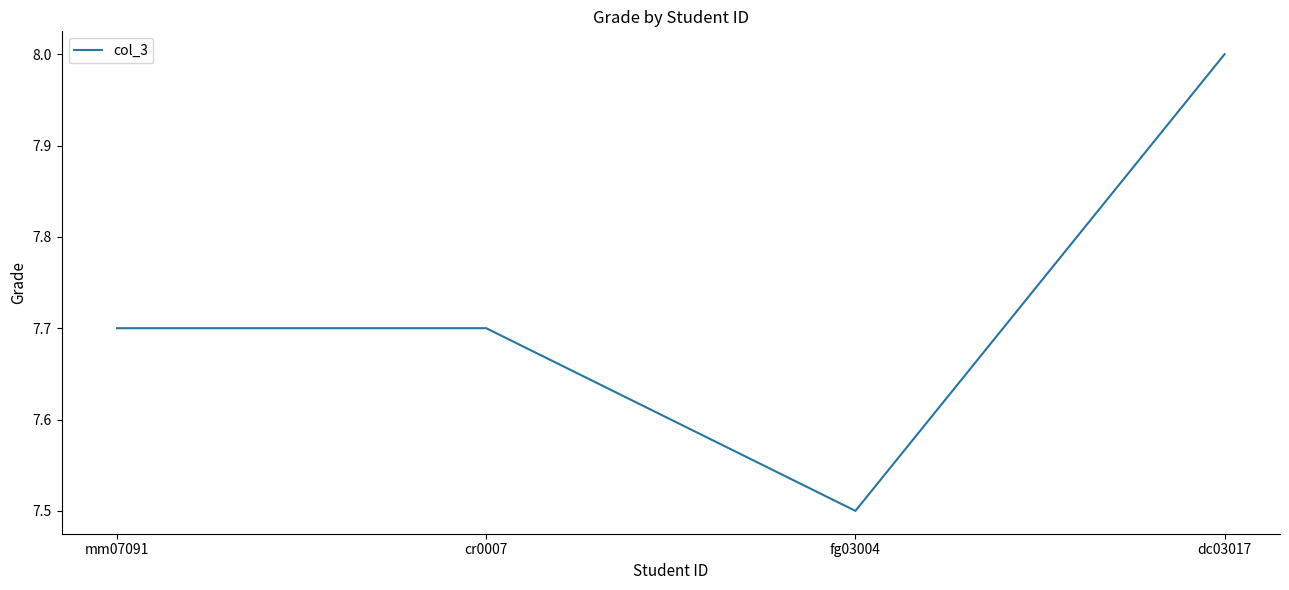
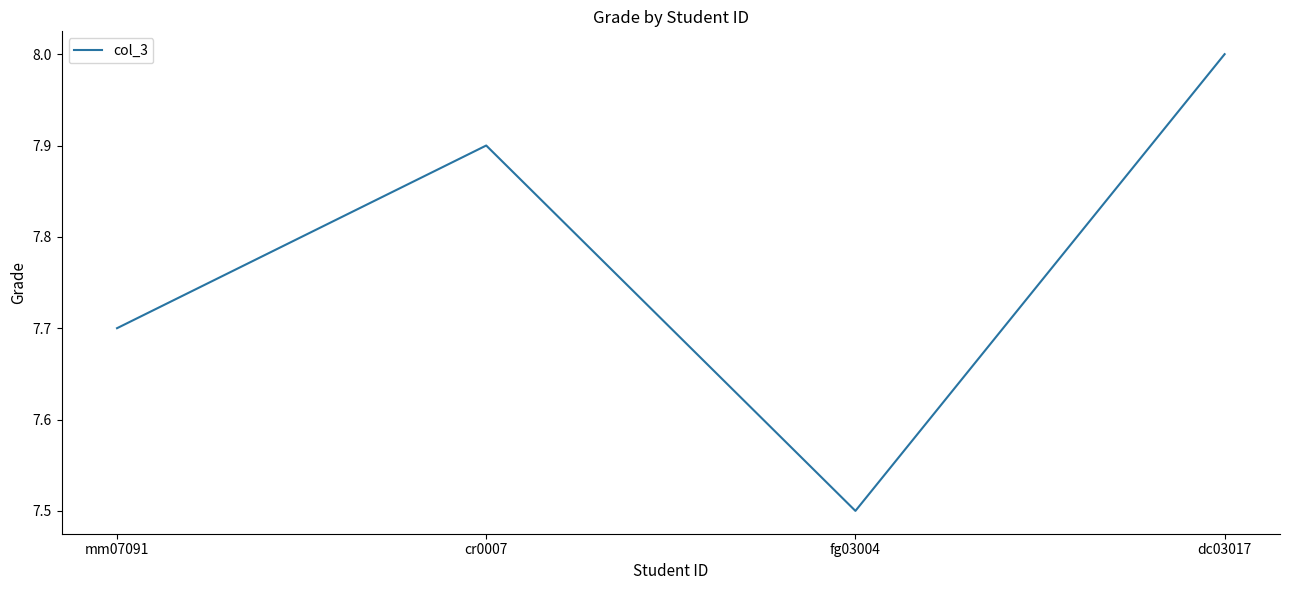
  {
    "mm07091": 7.7,
-   "cr0007": 7.7,
+   "cr0007": 7.9,
    "fg03004": 7.5,
    "dc03017": 8.0
  }
